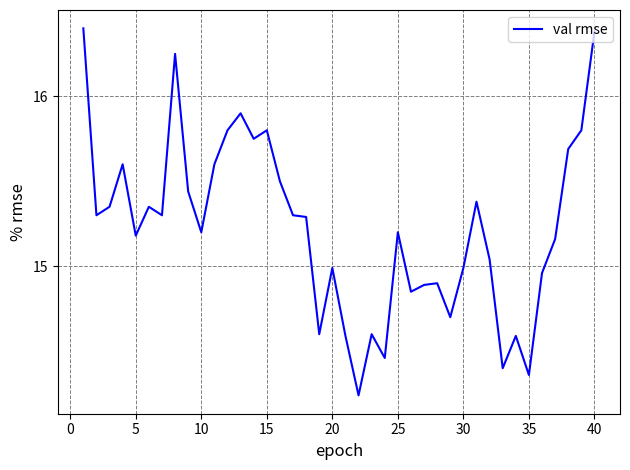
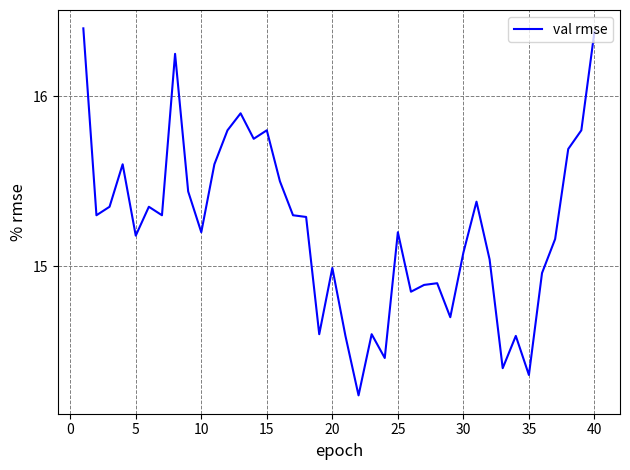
  {
    "5": 15.18,
    "10": 15.20,
    "15": 15.80,
    "20": 14.99,
    "25": 15.20,
-   "30": 14.99,
+   "30": 15.08,
    "35": 14.36
  }
